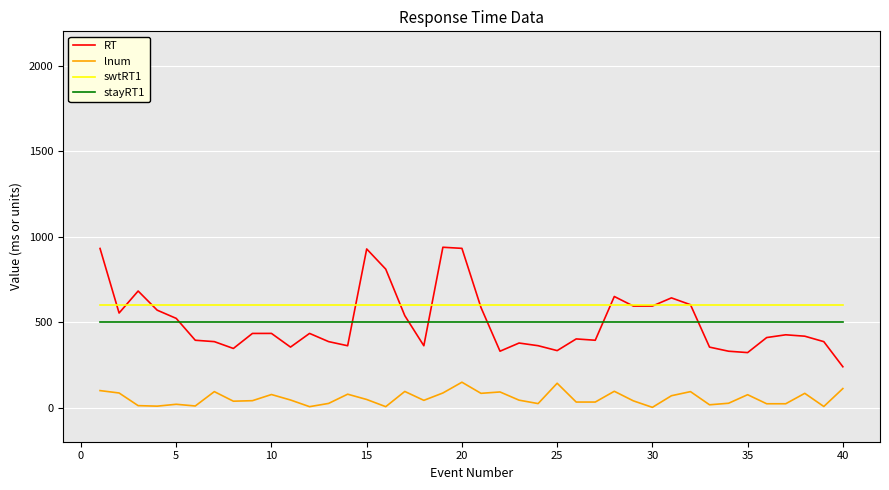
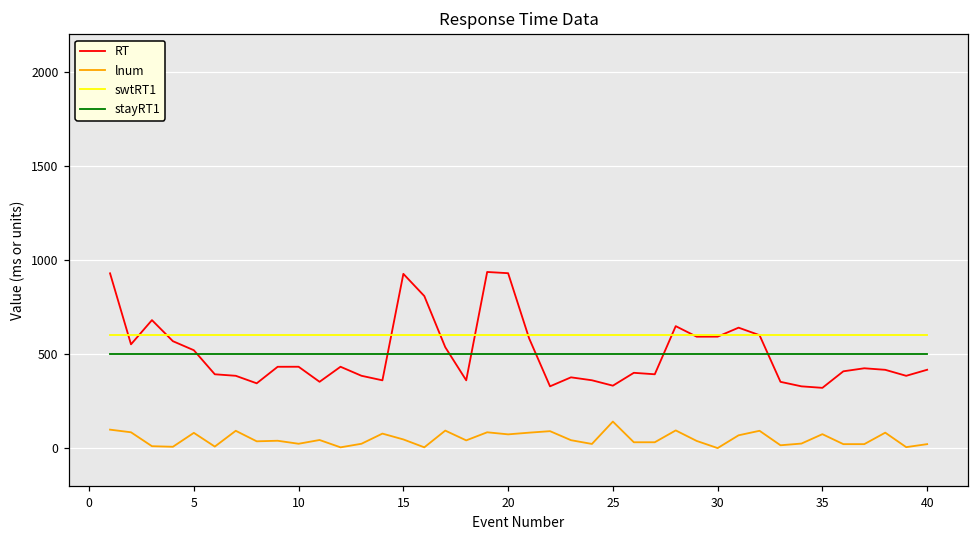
  {
    "RT": {
      "5": 520,
      "10": 430,
      "15": 930,
      "20": 930,
      "25": 330,
      "35": 320,
-     "40": 240
+     "40": 420
    },
    "lnum": {
-     "5": 20,
-     "10": 80,
+     "5": 80,
+     "10": 20,
      "15": 50,
-     "20": 150,
+     "20": 70,
      "25": 140,
      "30": 0,
      "35": 80,
-     "40": 110
+     "40": 20
    },
    "swtRT1": {
      "5": 600,
      "10": 600,
      "15": 600,
      "20": 600,
      "25": 600,
      "35": 600,
      "40": 600
    },
    "stayRT1": {
      "5": 500,
      "10": 500,
      "15": 500,
      "20": 500,
      "25": 500,
      "30": 500,
      "35": 500,
      "40": 500
    }
  }
